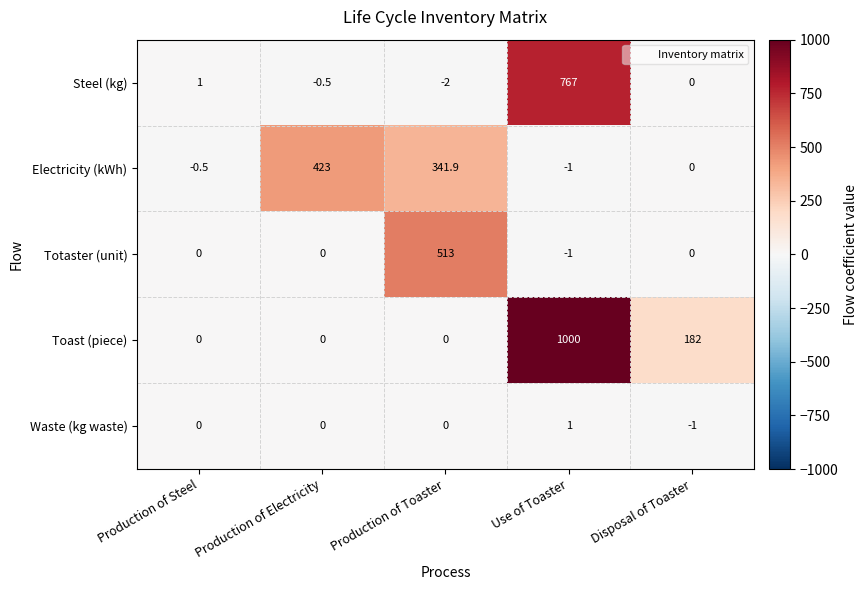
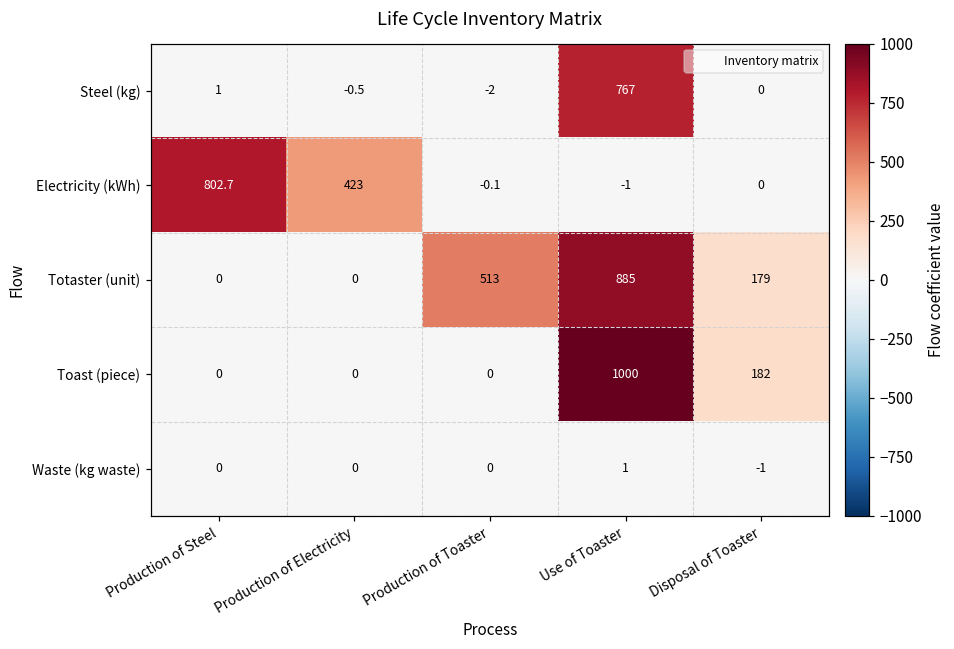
  {
    "Steel (kg)": {
      "Production of Steel": 1,
      "Production of Electricity": -0.5,
      "Production of Toaster": -2,
      "Use of Toaster": 767,
      "Disposal of Toaster": 0
    },
    "Electricity (kWh)": {
-     "Production of Steel": -0.5,
+     "Production of Steel": 802.7,
      "Production of Electricity": 423,
-     "Production of Toaster": 341.9,
+     "Production of Toaster": -0.1,
      "Use of Toaster": -1,
      "Disposal of Toaster": 0
    },
    "Totaster (unit)": {
      "Production of Steel": 0,
      "Production of Electricity": 0,
      "Production of Toaster": 513,
-     "Use of Toaster": -1,
-     "Disposal of Toaster": 0
+     "Use of Toaster": 885,
+     "Disposal of Toaster": 179
    },
    "Toast (piece)": {
      "Production of Steel": 0,
      "Production of Electricity": 0,
      "Production of Toaster": 0,
      "Use of Toaster": 1000,
      "Disposal of Toaster": 182
    },
    "Waste (kg waste)": {
      "Production of Steel": 0,
      "Production of Electricity": 0,
      "Production of Toaster": 0,
      "Use of Toaster": 1,
      "Disposal of Toaster": -1
    }
  }
